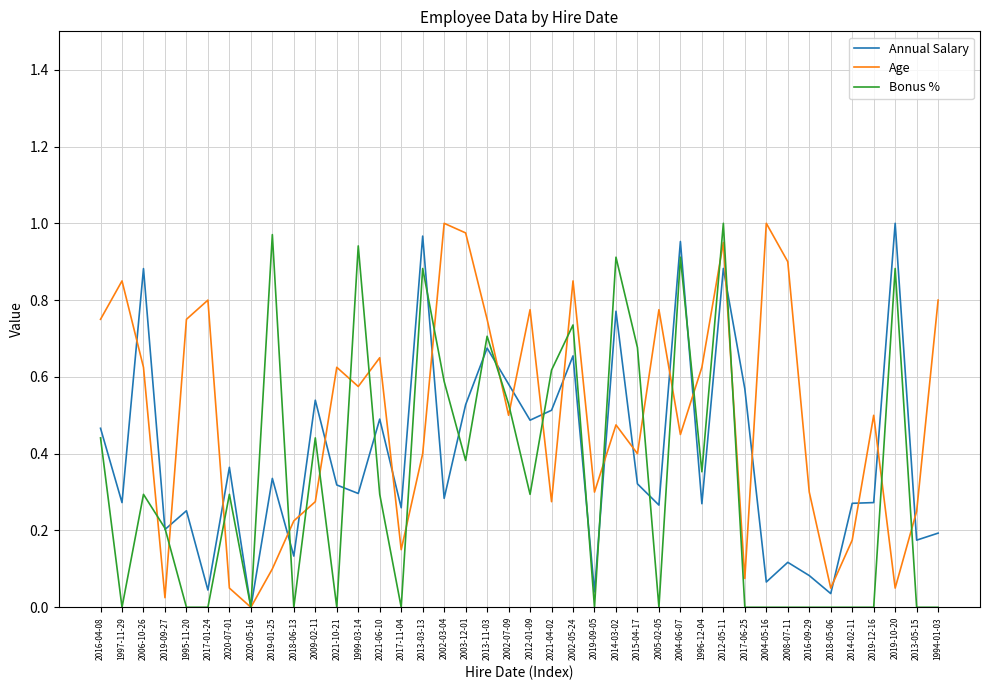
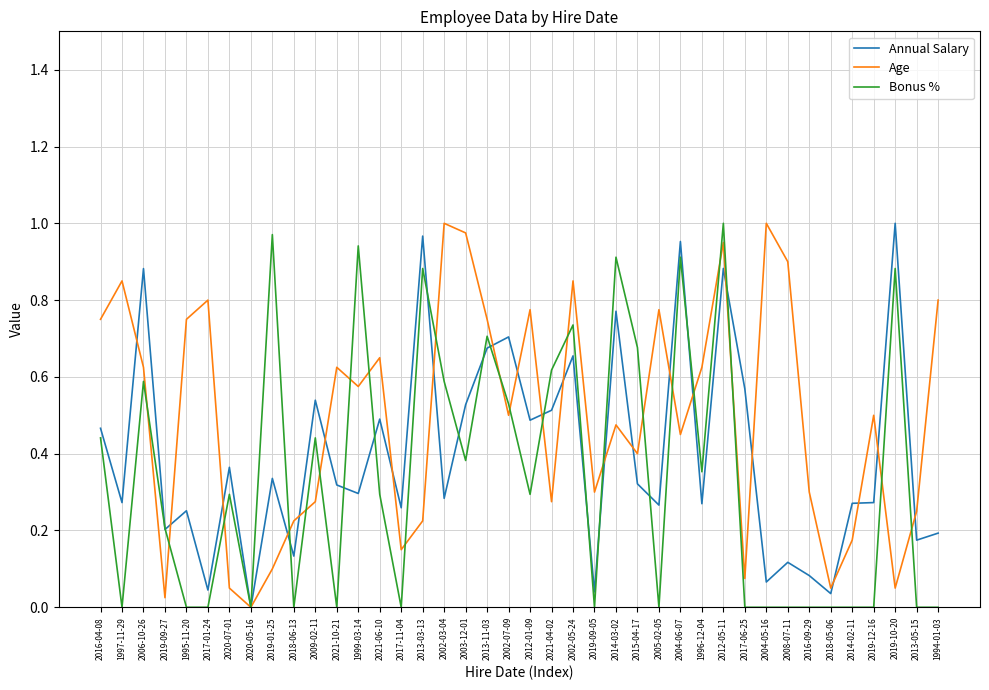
  {
    "Annual Salary": {
      "2016-04-08": 0.47,
      "1997-11-29": 0.27,
      "2006-10-26": 0.88,
      "1995-11-20": 0.25,
      "2017-01-24": 0.04,
      "2020-07-01": 0.36,
      "2019-01-25": 0.34,
      "2018-06-13": 0.13,
      "2009-02-11": 0.54,
      "2021-10-21": 0.32,
      "1999-03-14": 0.30,
      "2021-06-10": 0.49,
      "2017-11-04": 0.26,
      "2013-03-13": 0.97,
      "2002-03-04": 0.28,
      "2003-12-01": 0.53,
      "2013-11-03": 0.67,
-     "2002-07-09": 0.58,
+     "2002-07-09": 0.70,
      "2012-01-09": 0.49,
      "2021-04-02": 0.51,
      "2002-05-24": 0.65,
      "2019-09-05": 0.04,
      "2014-03-02": 0.77,
      "2015-04-17": 0.32,
      "2005-02-05": 0.27,
      "2004-06-07": 0.95,
      "1996-12-04": 0.27,
      "2012-05-11": 0.88,
      "2017-06-25": 0.57,
      "2004-05-16": 0.07,
      "2008-07-11": 0.12,
      "2016-09-29": 0.08,
      "2018-05-06": 0.04,
      "2014-02-11": 0.27,
      "2019-12-16": 0.27,
      "2019-10-20": 1.00,
      "2013-05-15": 0.17,
      "1994-01-03": 0.19
    },
    "Age": {
      "2016-04-08": 0.75,
      "1997-11-29": 0.85,
      "2006-10-26": 0.63,
      "2019-09-27": 0.03,
      "1995-11-20": 0.75,
      "2017-01-24": 0.80,
      "2020-07-01": 0.05,
      "2019-01-25": 0.10,
      "2018-06-13": 0.23,
      "2009-02-11": 0.28,
      "2021-10-21": 0.63,
      "1999-03-14": 0.58,
      "2021-06-10": 0.65,
      "2017-11-04": 0.15,
-     "2013-03-13": 0.40,
+     "2013-03-13": 0.23,
      "2002-03-04": 1.00,
      "2003-12-01": 0.98,
      "2013-11-03": 0.75,
      "2002-07-09": 0.50,
      "2012-01-09": 0.78,
      "2021-04-02": 0.28,
      "2002-05-24": 0.85,
      "2019-09-05": 0.30,
      "2014-03-02": 0.48,
      "2015-04-17": 0.40,
      "2005-02-05": 0.78,
      "2004-06-07": 0.45,
      "1996-12-04": 0.63,
      "2012-05-11": 0.95,
      "2017-06-25": 0.08,
      "2004-05-16": 1.00,
      "2008-07-11": 0.90,
      "2016-09-29": 0.30,
      "2018-05-06": 0.05,
      "2014-02-11": 0.18,
      "2019-12-16": 0.50,
      "2019-10-20": 0.05,
      "2013-05-15": 0.25,
      "1994-01-03": 0.80
    },
    "Bonus %": {
      "2016-04-08": 0.44,
      "1997-11-29": 0.00,
-     "2006-10-26": 0.29,
+     "2006-10-26": 0.59,
      "1995-11-20": 0.00,
      "2017-01-24": 0.00,
      "2020-07-01": 0.29,
      "2019-01-25": 0.97,
      "2018-06-13": 0.00,
      "2009-02-11": 0.44,
      "2021-10-21": 0.00,
      "1999-03-14": 0.94,
      "2021-06-10": 0.29,
      "2017-11-04": 0.00,
      "2013-03-13": 0.88,
      "2002-03-04": 0.59,
      "2003-12-01": 0.38,
      "2013-11-03": 0.71,
      "2002-07-09": 0.53,
      "2012-01-09": 0.29,
      "2021-04-02": 0.62,
      "2002-05-24": 0.74,
      "2019-09-05": 0.00,
      "2014-03-02": 0.91,
      "2015-04-17": 0.68,
      "2005-02-05": 0.00,
      "2004-06-07": 0.91,
      "1996-12-04": 0.35,
      "2012-05-11": 1.00,
      "2017-06-25": 0.00,
      "2004-05-16": 0.00,
      "2008-07-11": 0.00,
      "2016-09-29": 0.00,
      "2018-05-06": 0.00,
      "2014-02-11": 0.00,
      "2019-12-16": 0.00,
      "2019-10-20": 0.88,
      "2013-05-15": 0.00,
      "1994-01-03": 0.00
    }
  }
